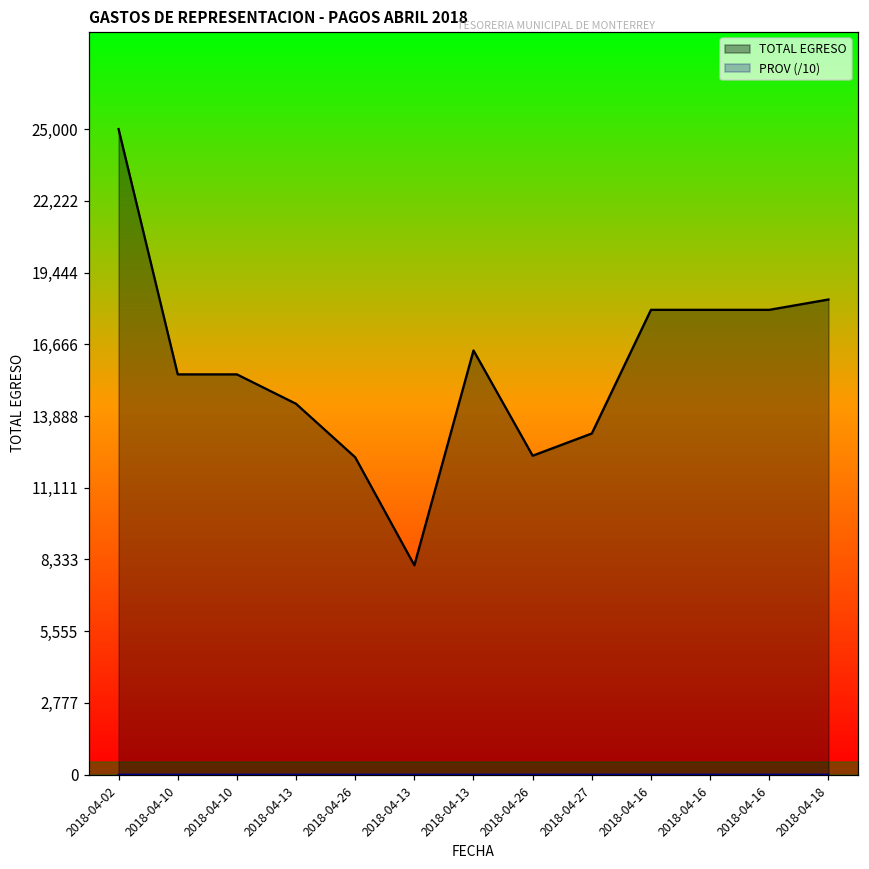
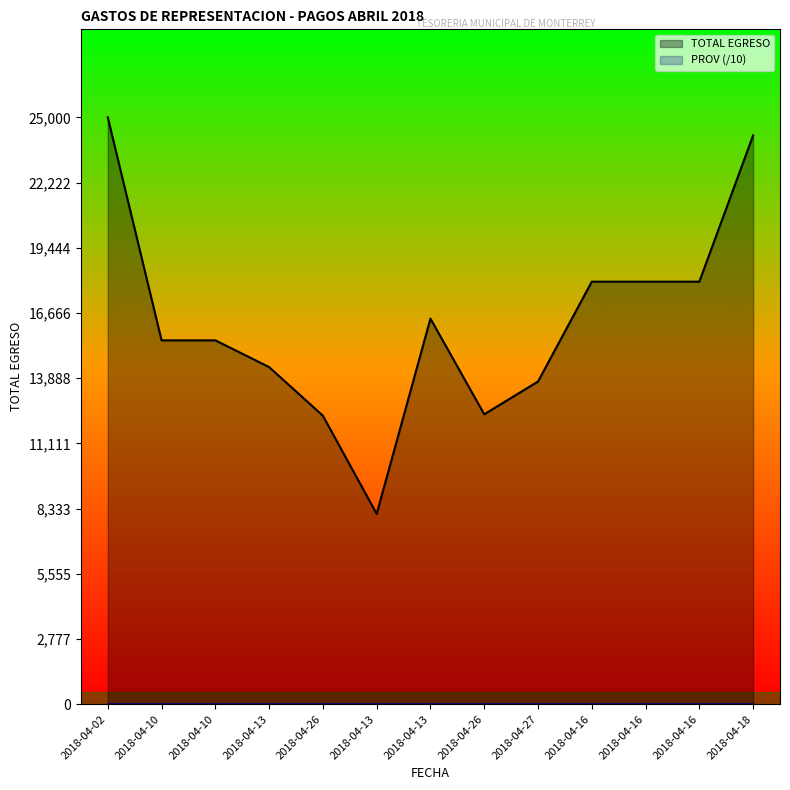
  {
    "TOTAL EGRESO": {
      "2018-04-02": "25,000",
-     "2018-04-27": "13,200",
-     "2018-04-18": "18,400"
+     "2018-04-27": "13,700",
+     "2018-04-18": "24,200"
    },
    "PROV (/10)": {
      "2018-04-02": "0",
      "2018-04-27": "0",
      "2018-04-18": "0"
    }
  }
